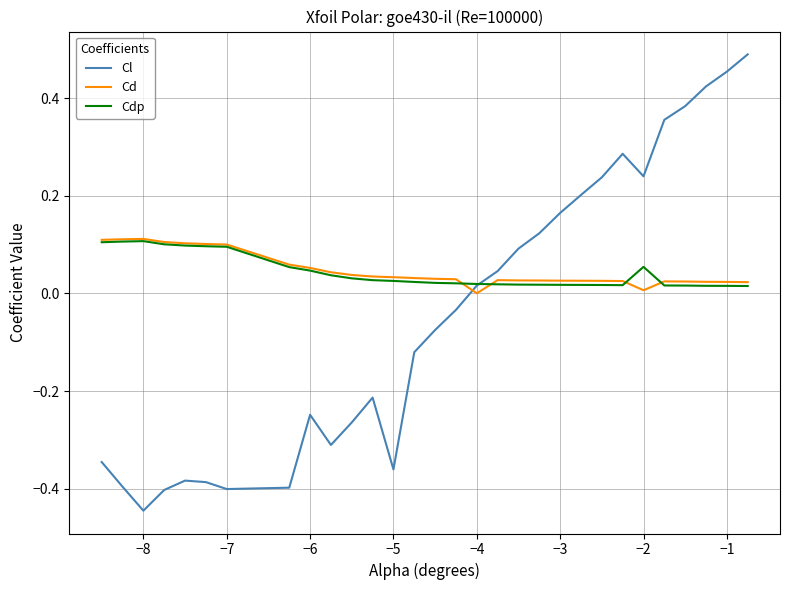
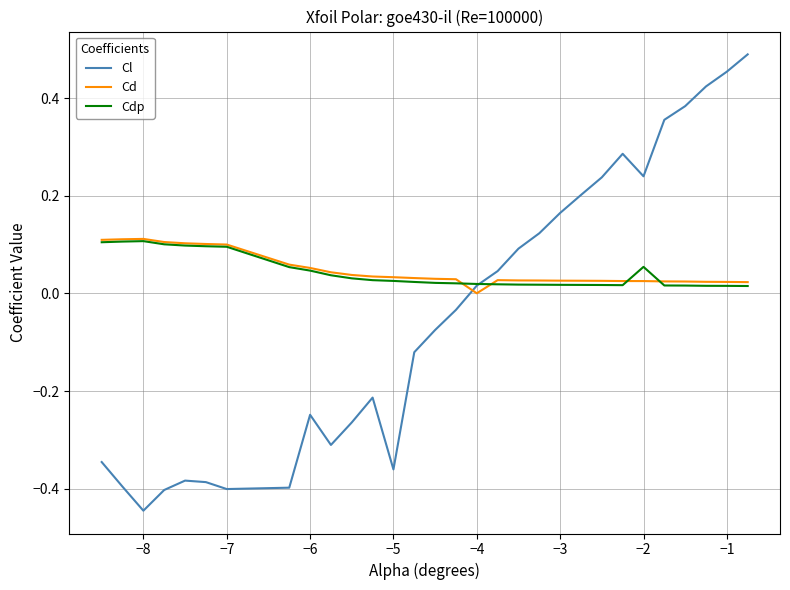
  {
    "Cl": {
      "−8": -0.44,
      "−7": -0.40,
      "−6": -0.25,
      "−5": -0.36,
      "−3": 0.16,
      "−2": 0.24,
      "−1": 0.45
    },
    "Cd": {
      "−6": 0.05,
      "−5": 0.03,
      "−4": 0.00,
      "−3": 0.03,
-     "−2": 0.01,
+     "−2": 0.03,
      "−1": 0.02
    },
    "Cdp": {
      "−6": 0.05,
      "−5": 0.03,
      "−3": 0.02,
      "−2": 0.05,
      "−1": 0.02
    }
  }
